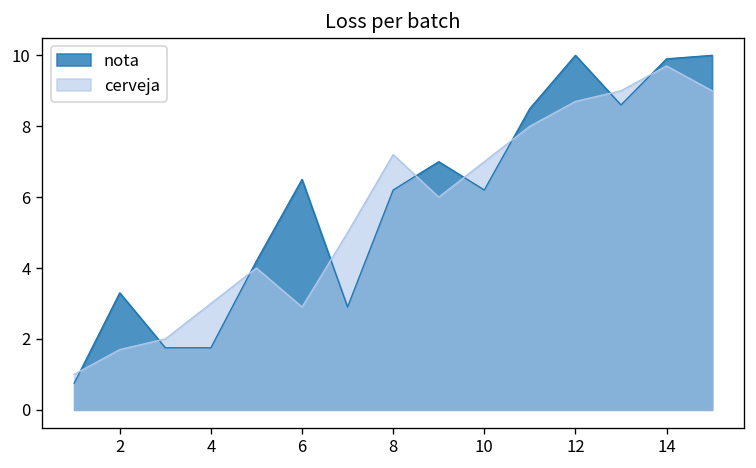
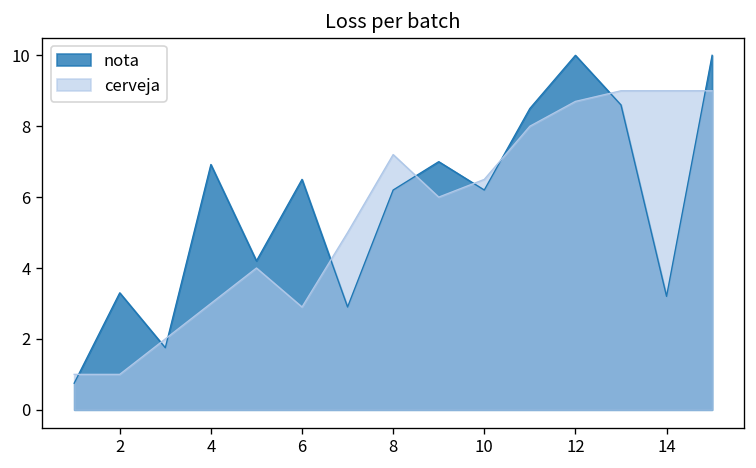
  {
    "nota": {
      "2": 3.3,
-     "4": 1.8,
+     "4": 6.9,
      "6": 6.5,
      "8": 6.2,
      "10": 6.2,
      "12": 10.0,
-     "14": 9.9
+     "14": 3.2
    },
    "cerveja": {
-     "2": 1.7,
+     "2": 1.0,
      "4": 3.0,
      "6": 2.9,
      "8": 7.2,
-     "10": 7.0,
+     "10": 6.5,
      "12": 8.7,
-     "14": 9.7
+     "14": 9.0
    }
  }
